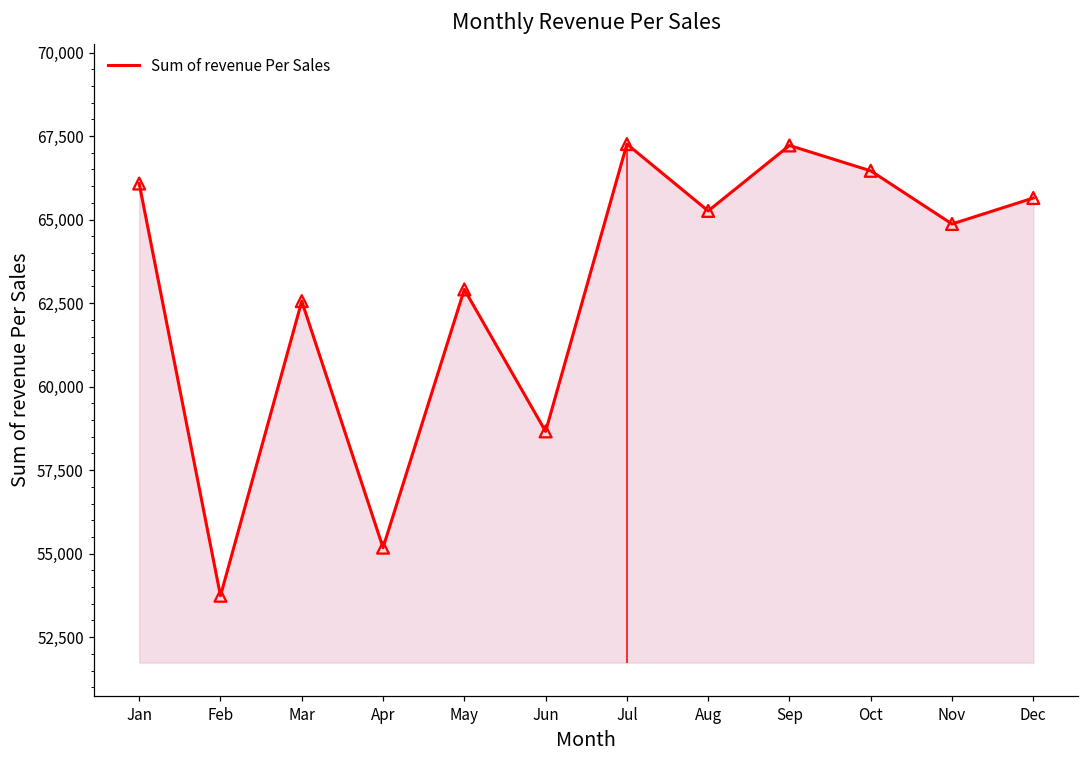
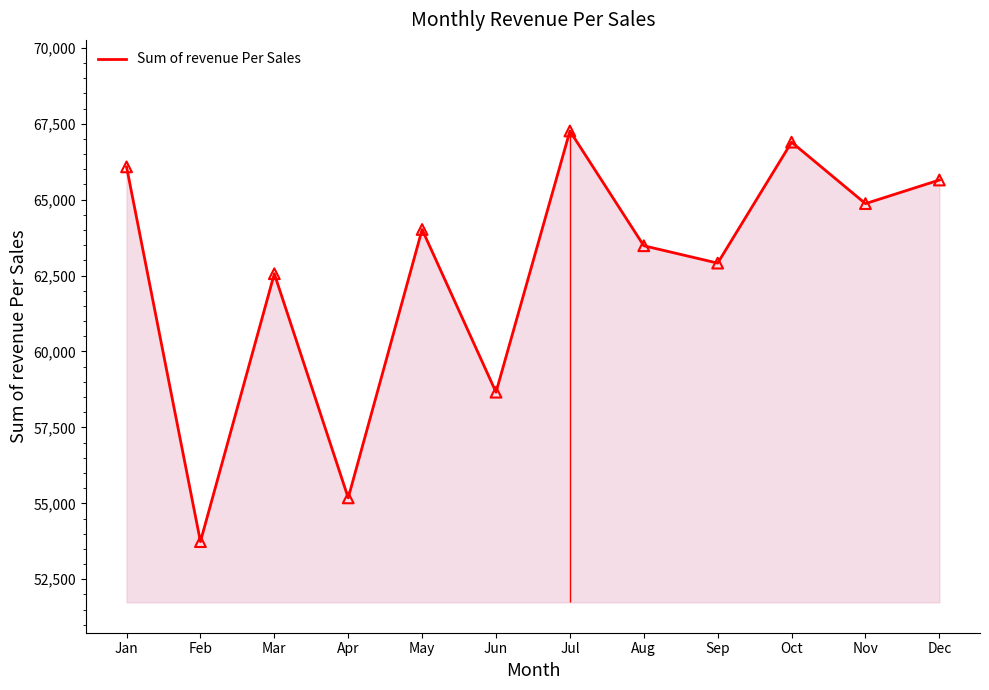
  {
    "Jan": "66,100",
    "Feb": "53,700",
    "Mar": "62,600",
    "Apr": "55,200",
-   "May": "62,900",
+   "May": "64,000",
    "Jun": "58,700",
    "Jul": "67,300",
-   "Aug": "65,300",
-   "Sep": "67,200",
-   "Oct": "66,500",
+   "Aug": "63,500",
+   "Sep": "62,900",
+   "Oct": "66,900",
    "Nov": "64,900",
    "Dec": "65,600"
  }
